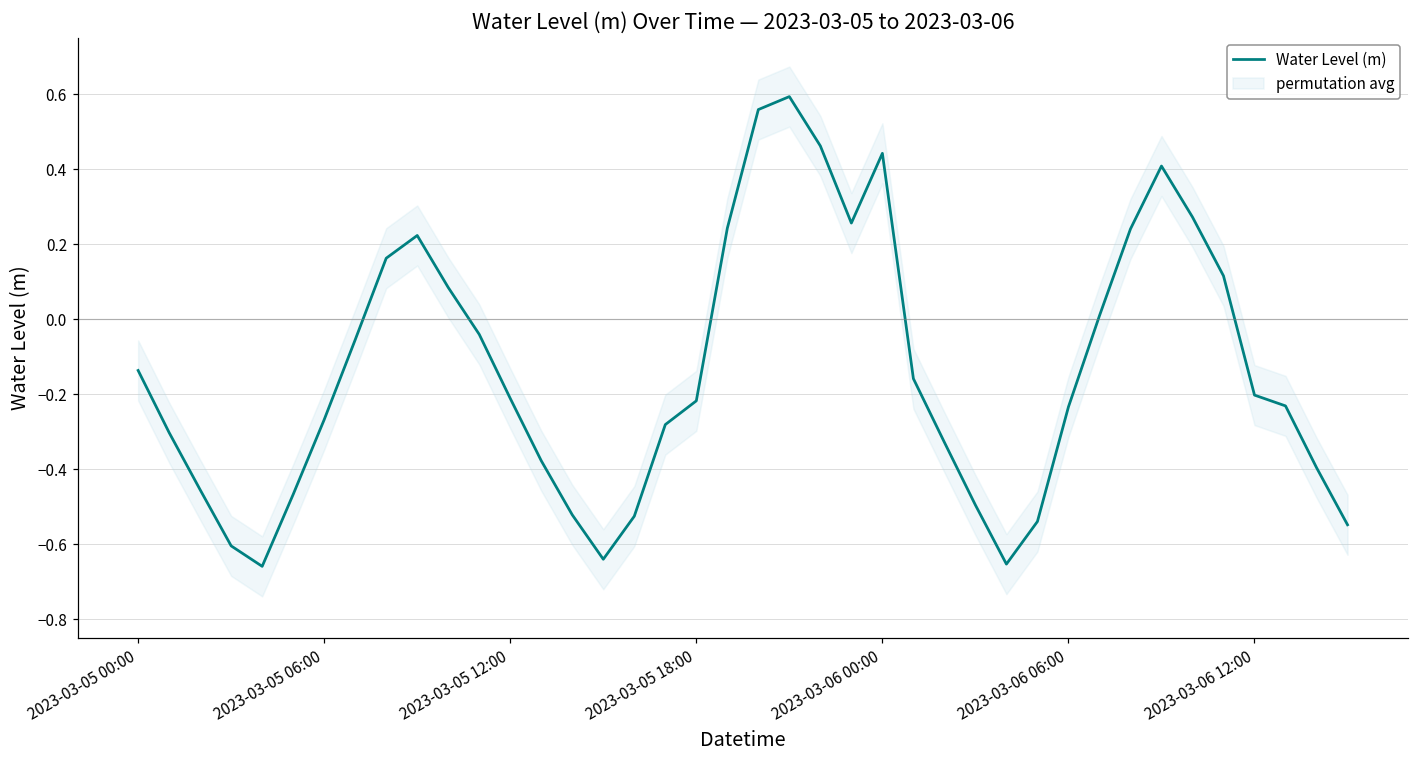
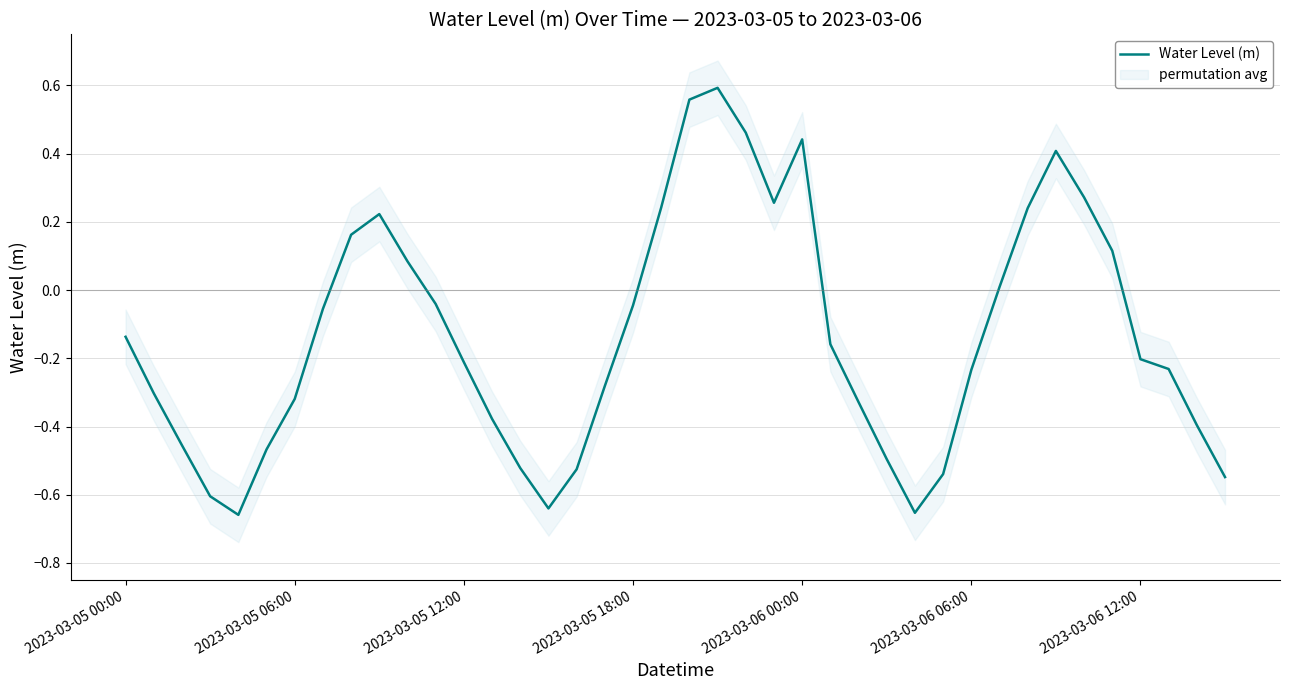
  {
    "Water Level (m)": {
      "2023-03-05 00:00": -0.14,
-     "2023-03-05 06:00": -0.27,
+     "2023-03-05 06:00": -0.32,
      "2023-03-05 12:00": -0.21,
-     "2023-03-05 18:00": -0.22,
+     "2023-03-05 18:00": -0.04,
      "2023-03-06 00:00": 0.44,
      "2023-03-06 06:00": -0.23,
      "2023-03-06 12:00": -0.20
    }
  }
